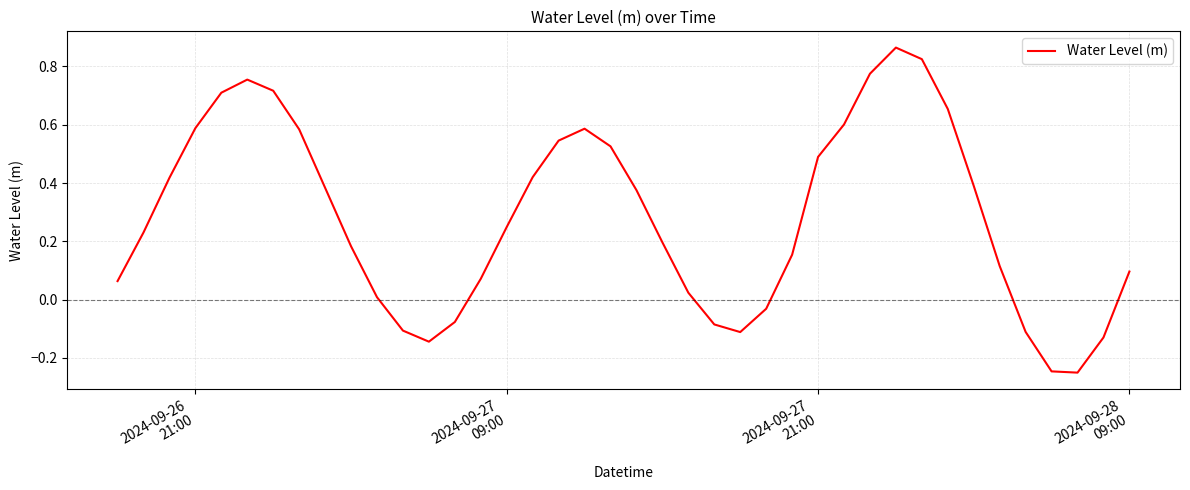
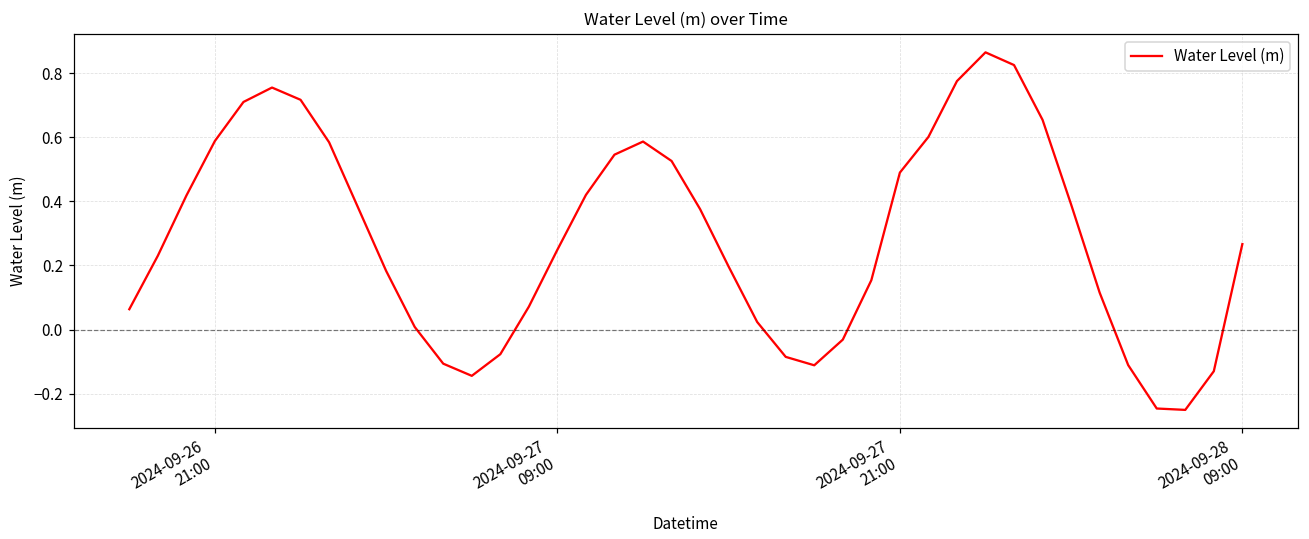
  {
    "2024-09-26 21:00": 0.59,
    "2024-09-27 09:00": 0.25,
    "2024-09-27 21:00": 0.49,
-   "2024-09-28 09:00": 0.10
+   "2024-09-28 09:00": 0.27
  }
